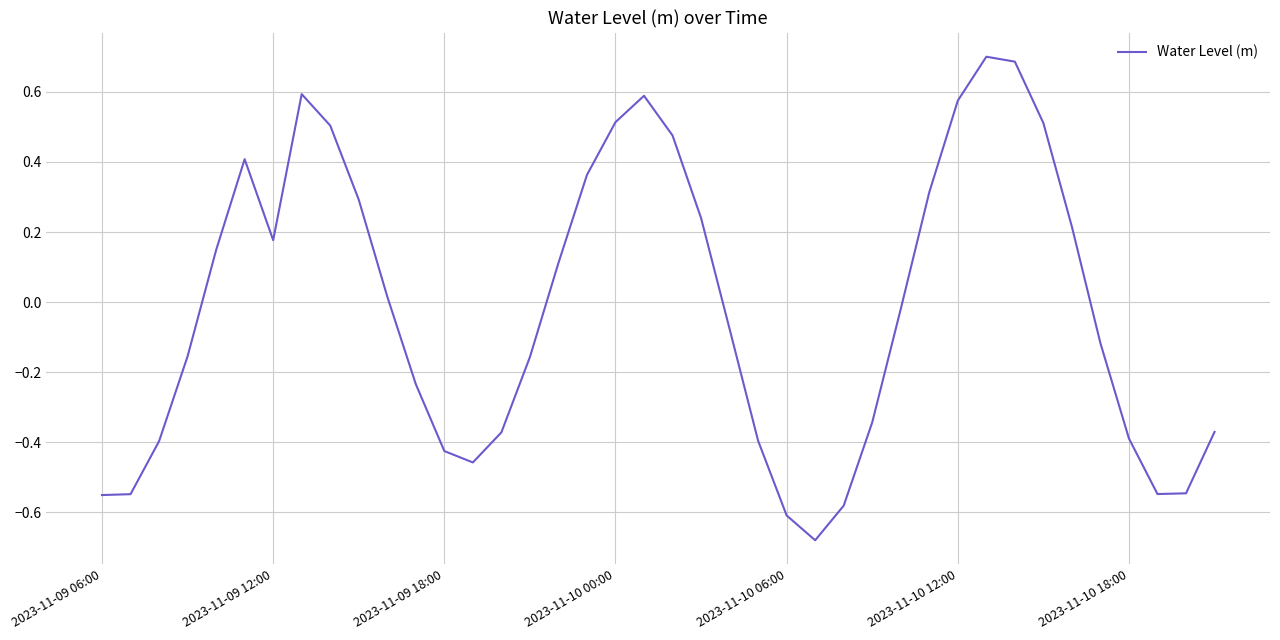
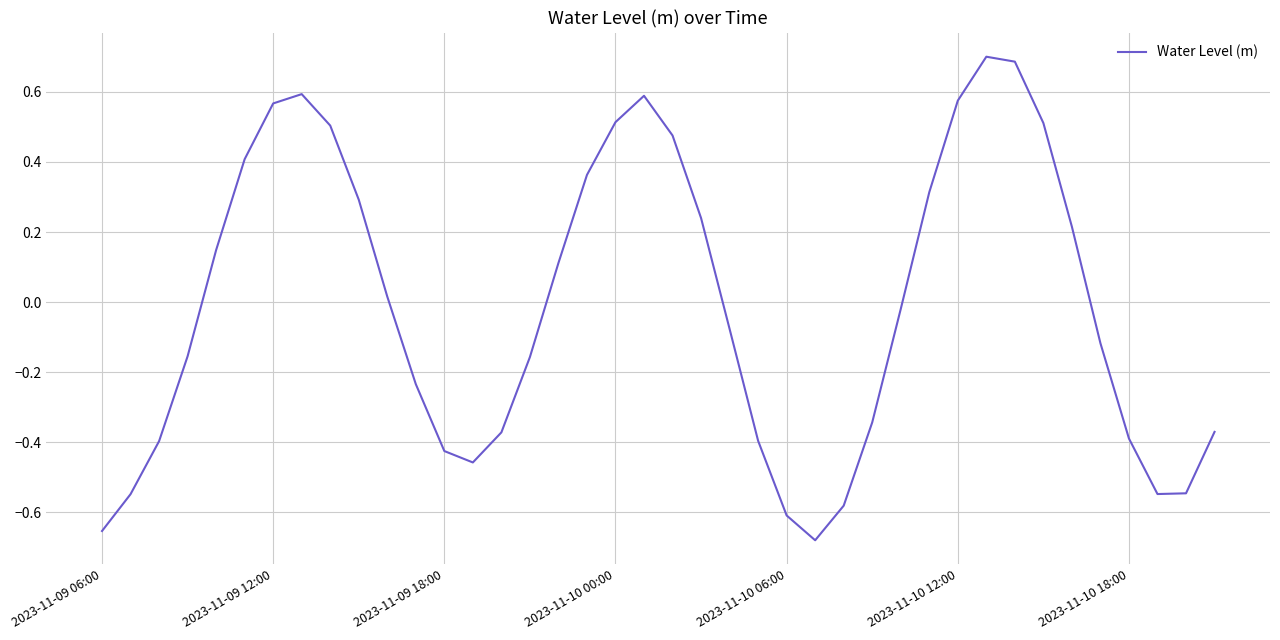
  {
-   "2023-11-09 06:00": -0.55,
-   "2023-11-09 12:00": 0.18,
+   "2023-11-09 06:00": -0.65,
+   "2023-11-09 12:00": 0.57,
    "2023-11-09 18:00": -0.43,
    "2023-11-10 00:00": 0.51,
    "2023-11-10 06:00": -0.61,
    "2023-11-10 12:00": 0.58,
    "2023-11-10 18:00": -0.39
  }
